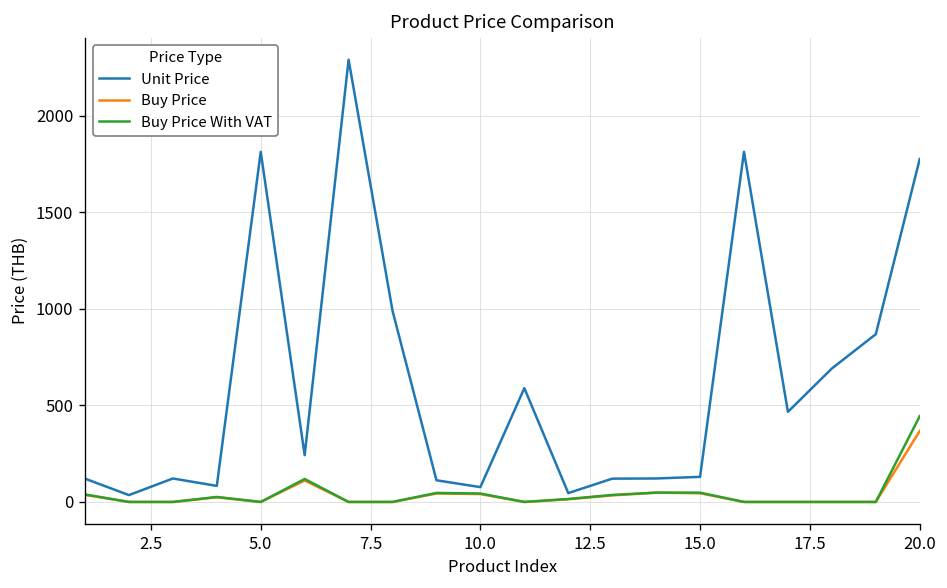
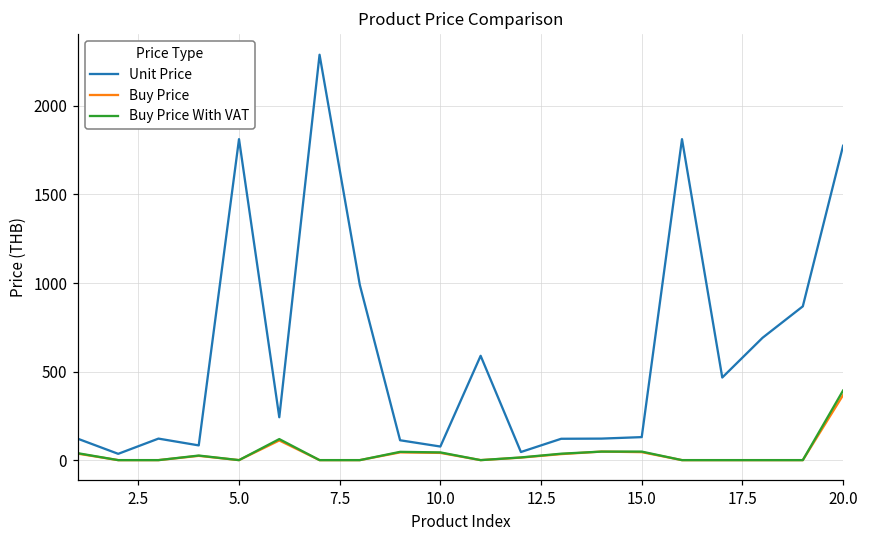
  {
    "Unit Price": {
      "5.0": 1810,
      "10.0": 80,
      "15.0": 130,
      "20.0": 1770
    },
    "Buy Price": {
      "20.0": 370
    },
    "Buy Price With VAT": {
-     "20.0": 440
+     "20.0": 390
    }
  }
